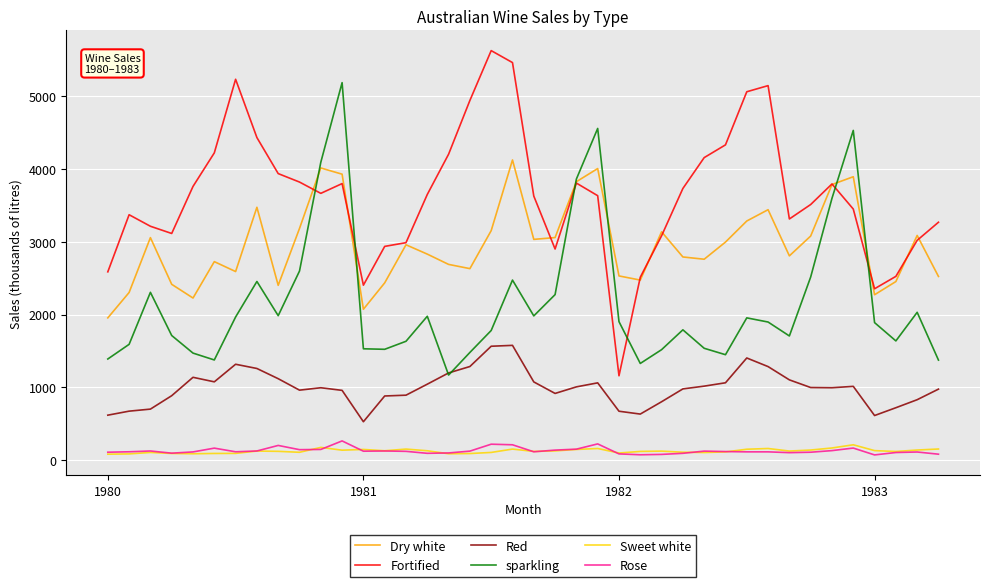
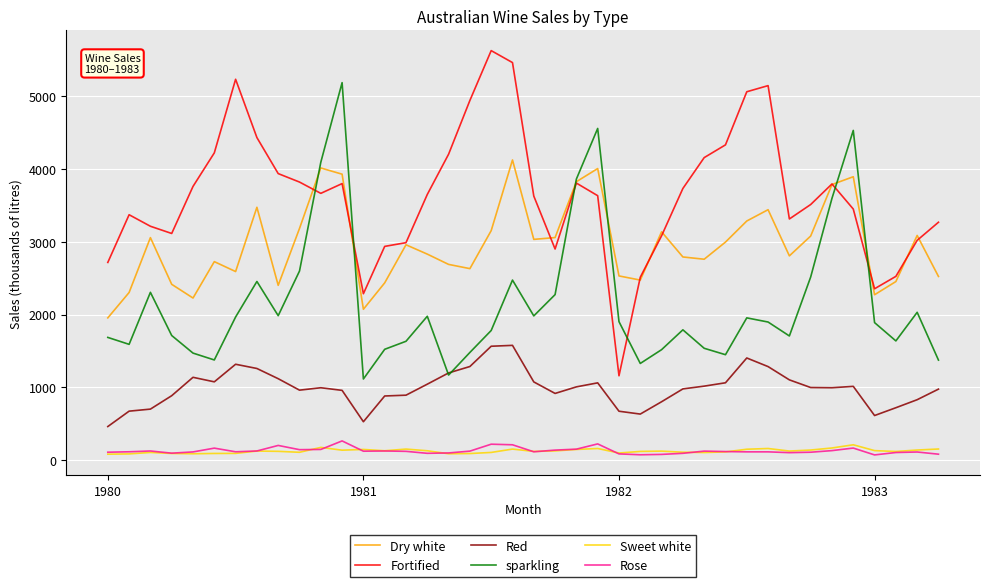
  {
    "Fortified": {
-     "1980": 2600,
-     "1981": 2400,
+     "1980": 2700,
+     "1981": 2300,
      "1982": 1200,
      "1983": 2400
    },
    "Red": {
-     "1980": 600,
+     "1980": 500,
      "1981": 500,
      "1982": 700,
      "1983": 600
    },
    "sparkling": {
-     "1980": 1400,
-     "1981": 1500,
+     "1980": 1700,
+     "1981": 1100,
      "1982": 1900,
      "1983": 1900
    },
    "Rose": {
      "1983": 100
    }
  }
